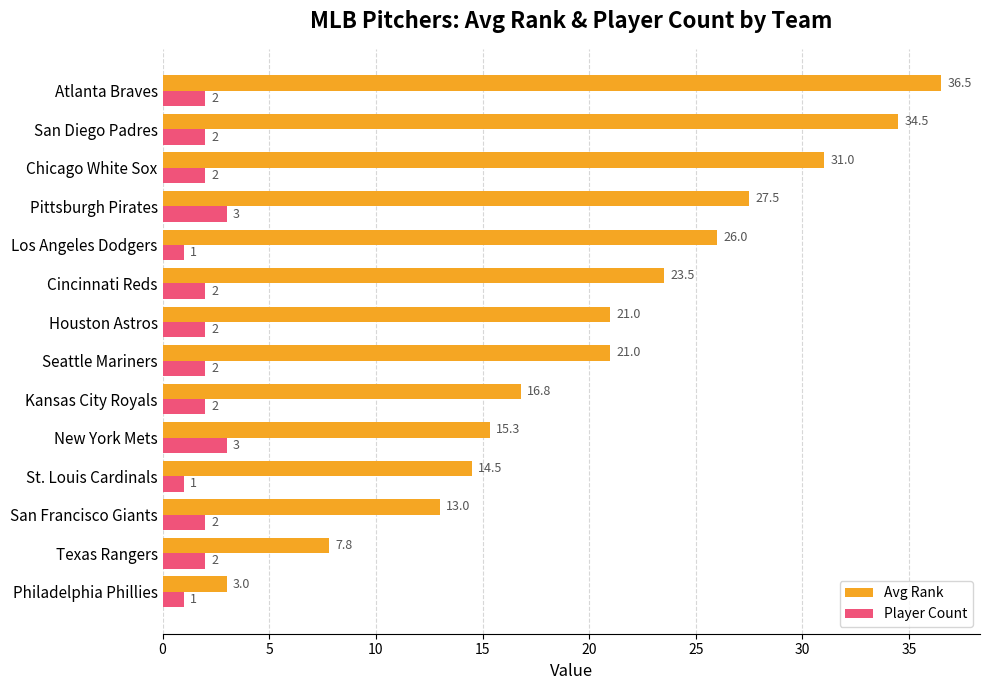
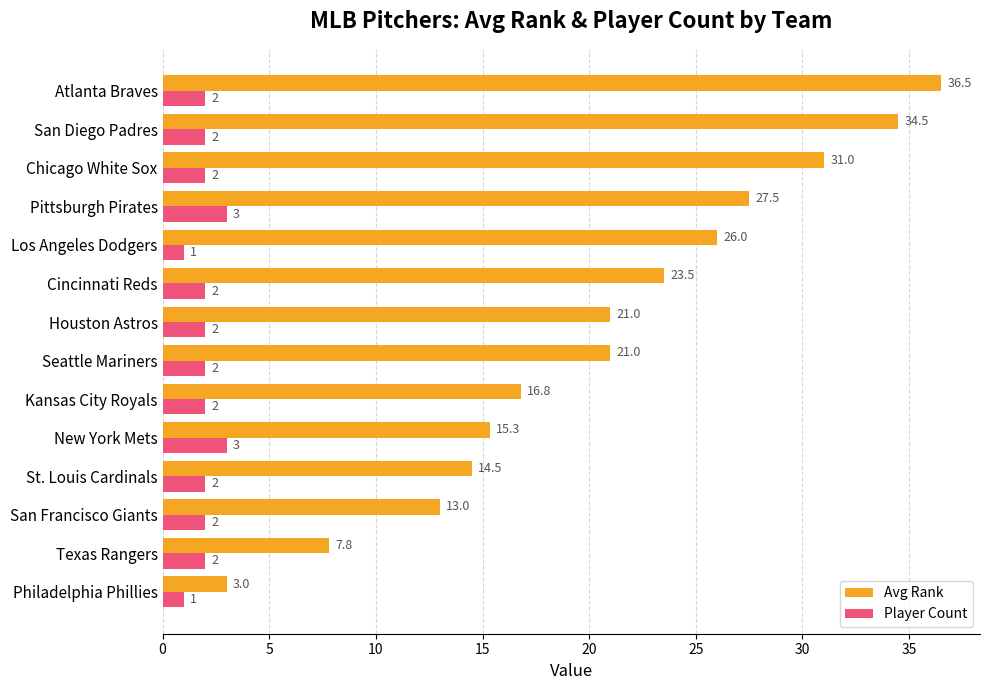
  {
    "Avg Rank": {
      "Atlanta Braves": 36.5,
      "San Diego Padres": 34.5,
      "Chicago White Sox": 31.0,
      "Pittsburgh Pirates": 27.5,
      "Los Angeles Dodgers": 26.0,
      "Cincinnati Reds": 23.5,
      "Houston Astros": 21.0,
      "Seattle Mariners": 21.0,
      "Kansas City Royals": 16.8,
      "New York Mets": 15.3,
      "St. Louis Cardinals": 14.5,
      "San Francisco Giants": 13.0,
      "Texas Rangers": 7.8,
      "Philadelphia Phillies": 3.0
    },
    "Player Count": {
      "Atlanta Braves": 2,
      "San Diego Padres": 2,
      "Chicago White Sox": 2,
      "Pittsburgh Pirates": 3,
      "Los Angeles Dodgers": 1,
      "Cincinnati Reds": 2,
      "Houston Astros": 2,
      "Seattle Mariners": 2,
      "Kansas City Royals": 2,
      "New York Mets": 3,
-     "St. Louis Cardinals": 1,
+     "St. Louis Cardinals": 2,
      "San Francisco Giants": 2,
      "Texas Rangers": 2,
      "Philadelphia Phillies": 1
    }
  }
